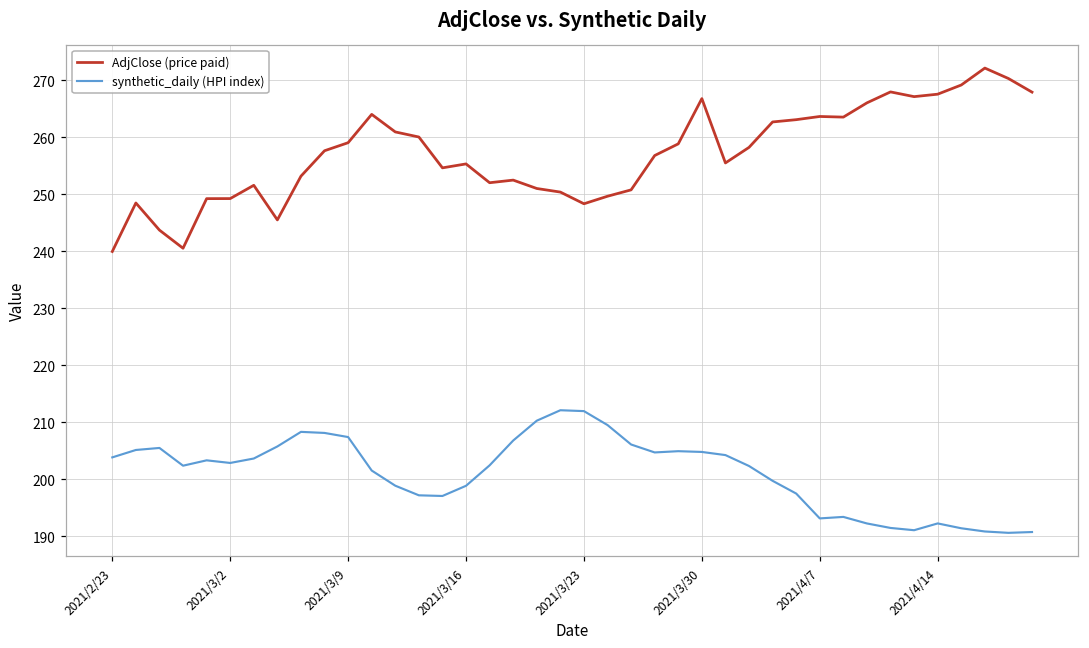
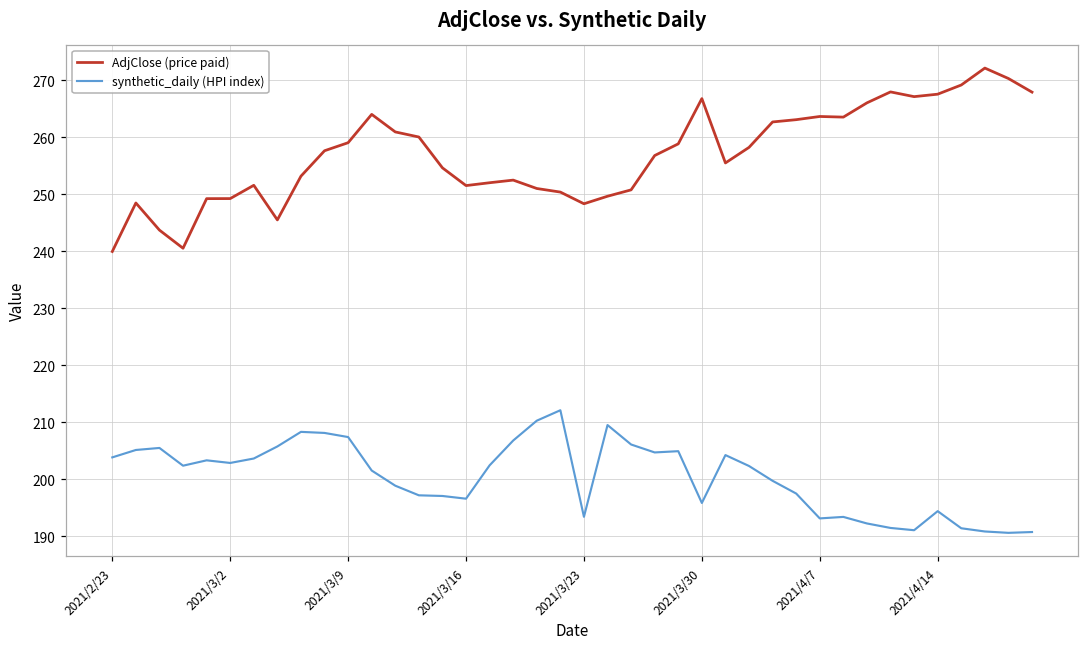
  {
    "AdjClose (price paid)": {
      "2021/2/23": 240,
      "2021/3/2": 249,
      "2021/3/9": 259,
-     "2021/3/16": 255,
+     "2021/3/16": 252,
      "2021/3/23": 248,
      "2021/3/30": 267,
      "2021/4/7": 264,
      "2021/4/14": 268
    },
    "synthetic_daily (HPI index)": {
      "2021/2/23": 204,
      "2021/3/2": 203,
      "2021/3/9": 207,
-     "2021/3/16": 199,
-     "2021/3/23": 212,
-     "2021/3/30": 205,
+     "2021/3/16": 197,
+     "2021/3/23": 193,
+     "2021/3/30": 196,
      "2021/4/7": 193,
-     "2021/4/14": 192
+     "2021/4/14": 194
    }
  }
